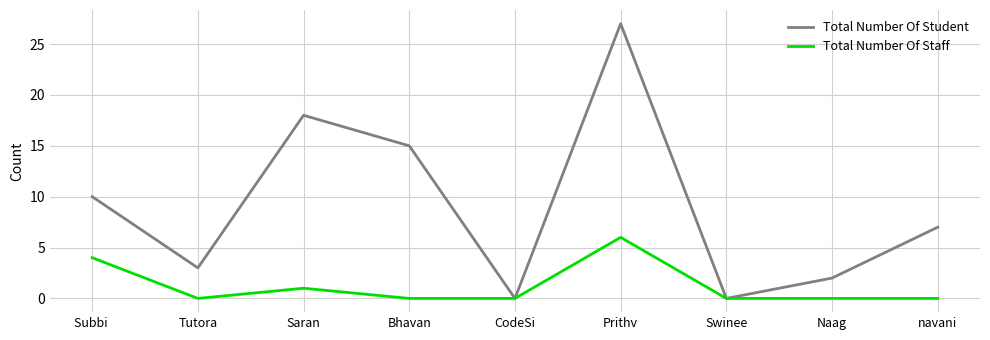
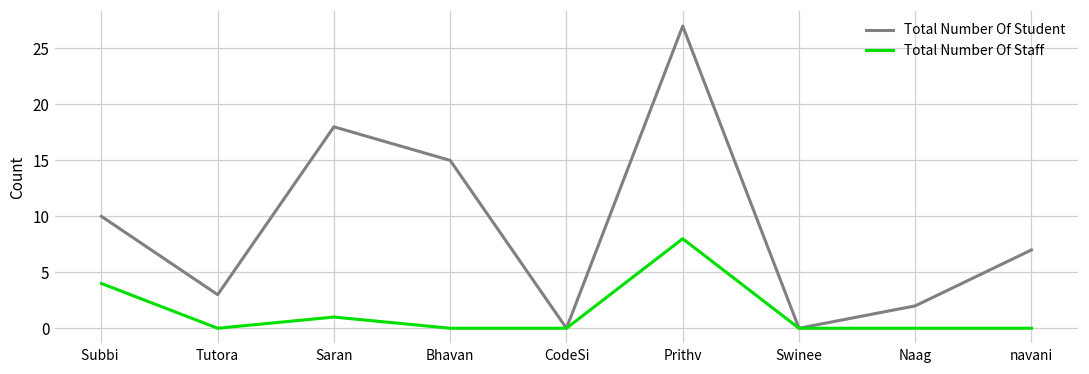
  {
    "Total Number Of Student": {
      "Subbi": 10,
      "Tutora": 3,
      "Saran": 18,
      "Bhavan": 15,
      "Prithv": 27,
      "Naag": 2,
      "navani": 7
    },
    "Total Number Of Staff": {
      "Subbi": 4,
      "Tutora": 0,
      "Saran": 1,
      "Bhavan": 0,
-     "Prithv": 6,
+     "Prithv": 8,
      "Naag": 0,
      "navani": 0
    }
  }
